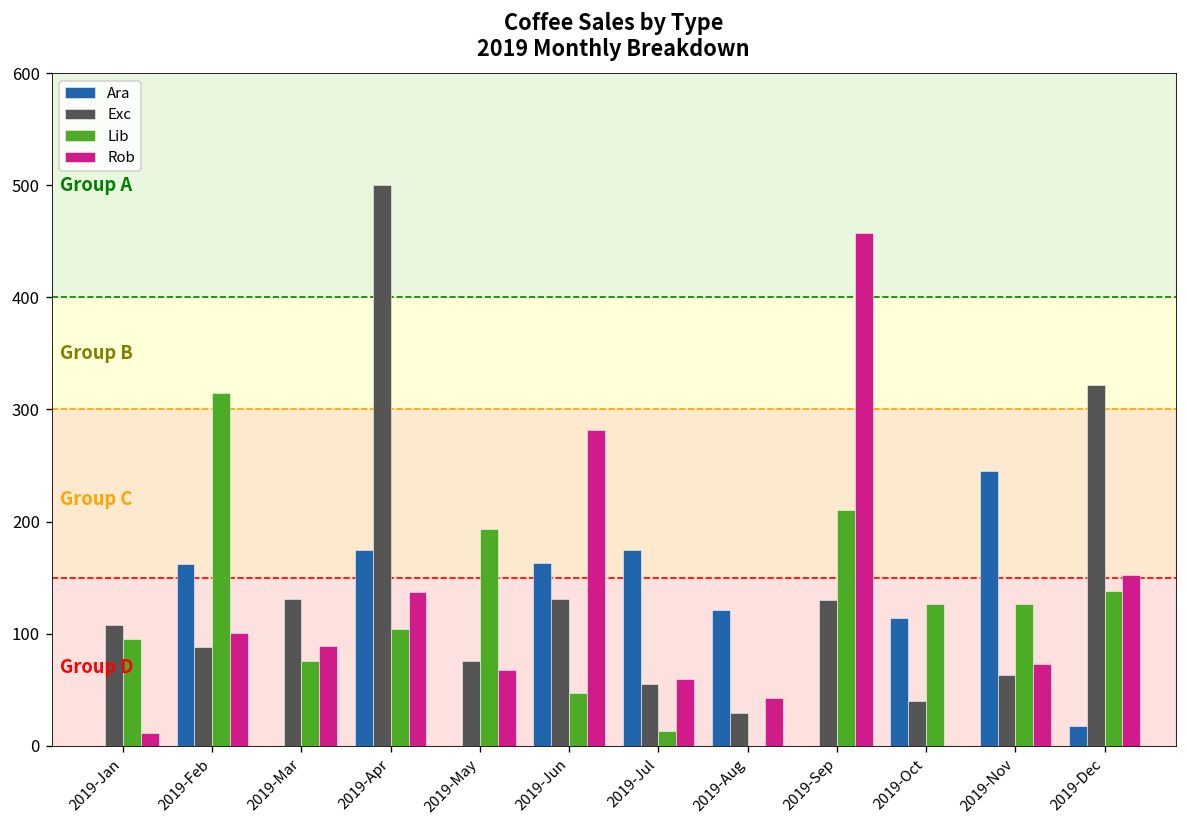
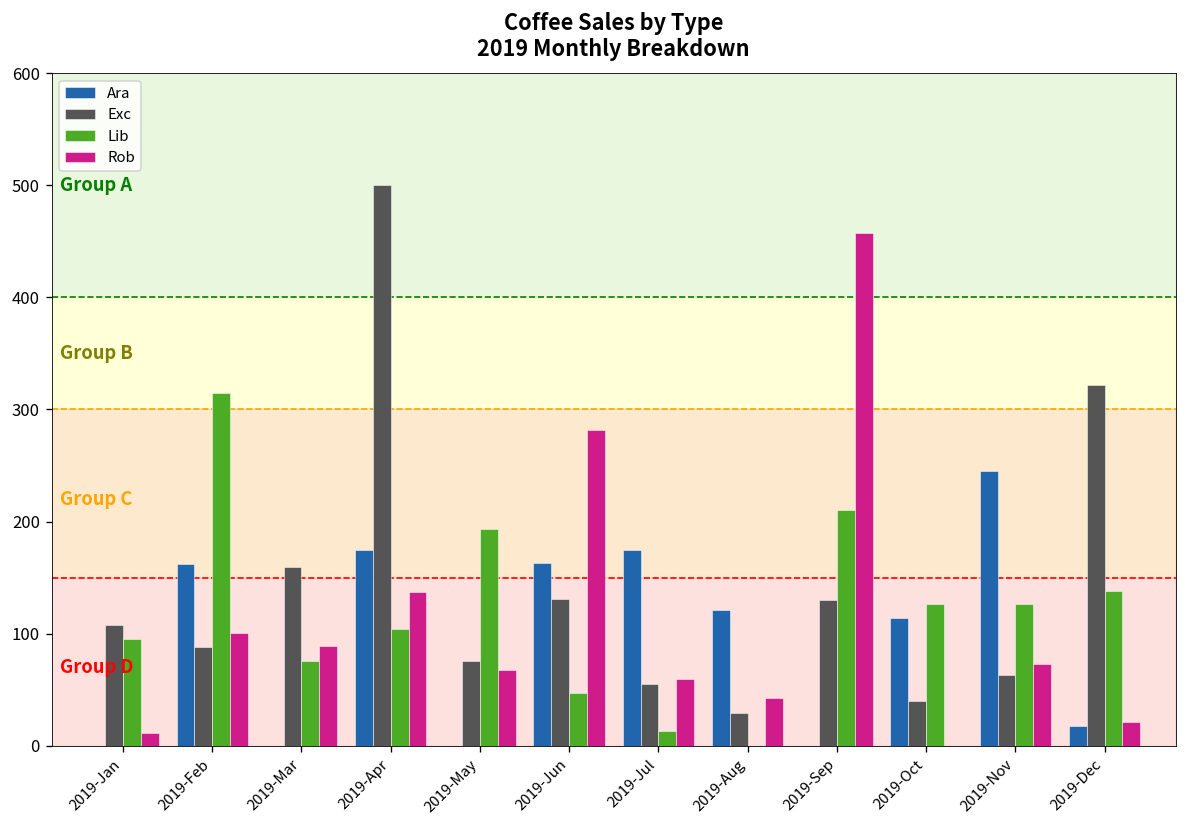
  {
    "Ara": {
      "2019-Jan": 0,
      "2019-Feb": 160,
      "2019-Mar": 0,
      "2019-Apr": 170,
      "2019-May": 0,
      "2019-Jun": 160,
      "2019-Jul": 180,
      "2019-Aug": 120,
      "2019-Sep": 0,
      "2019-Oct": 110,
      "2019-Nov": 250,
      "2019-Dec": 20
    },
    "Exc": {
      "2019-Jan": 110,
      "2019-Feb": 90,
-     "2019-Mar": 130,
+     "2019-Mar": 160,
      "2019-Apr": 500,
      "2019-May": 80,
      "2019-Jun": 130,
      "2019-Jul": 60,
      "2019-Aug": 30,
      "2019-Sep": 130,
      "2019-Oct": 40,
      "2019-Nov": 60,
      "2019-Dec": 320
    },
    "Lib": {
      "2019-Jan": 100,
      "2019-Feb": 310,
      "2019-Mar": 80,
      "2019-Apr": 100,
      "2019-May": 190,
      "2019-Jun": 50,
      "2019-Jul": 10,
      "2019-Aug": 0,
      "2019-Sep": 210,
      "2019-Oct": 130,
      "2019-Nov": 130,
      "2019-Dec": 140
    },
    "Rob": {
      "2019-Jan": 10,
      "2019-Feb": 100,
      "2019-Mar": 90,
      "2019-Apr": 140,
      "2019-May": 70,
      "2019-Jun": 280,
      "2019-Jul": 60,
      "2019-Aug": 40,
      "2019-Sep": 460,
      "2019-Oct": 0,
      "2019-Nov": 70,
-     "2019-Dec": 150
+     "2019-Dec": 20
    }
  }
